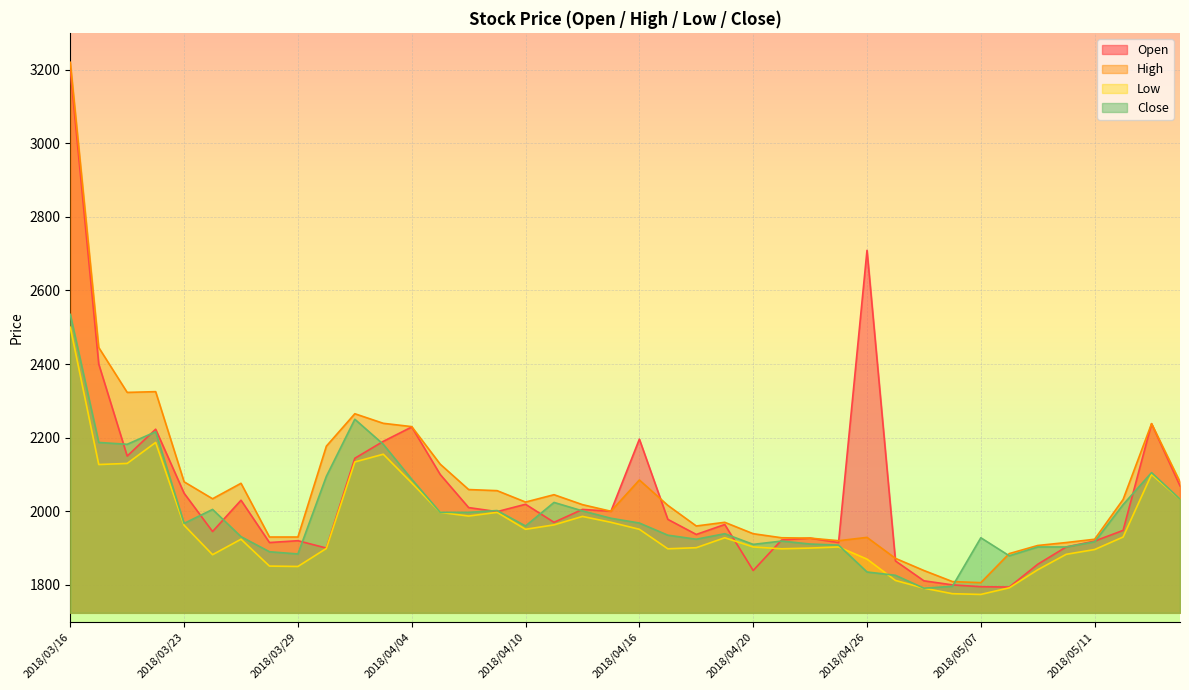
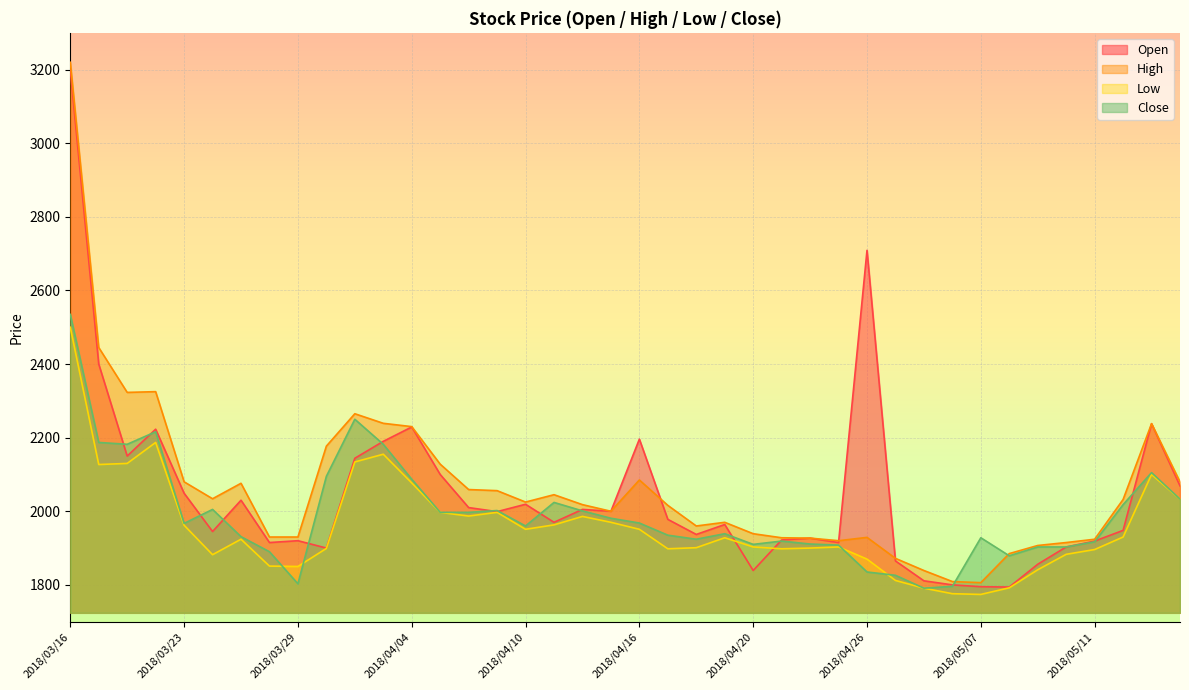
  {
    "Open": {
      "2018/03/16": 3200,
      "2018/03/23": 2050,
      "2018/03/29": 1920,
      "2018/04/16": 2200,
      "2018/04/20": 1840,
      "2018/04/26": 2710,
      "2018/05/07": 1800
    },
    "Close": {
      "2018/03/16": 2540,
-     "2018/03/29": 1880,
+     "2018/03/29": 1800,
      "2018/04/04": 2090,
      "2018/04/10": 1960,
      "2018/04/16": 1970,
      "2018/04/20": 1910,
      "2018/04/26": 1840,
      "2018/05/07": 1930
    }
  }
